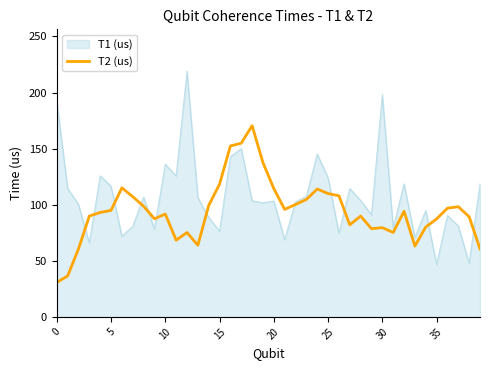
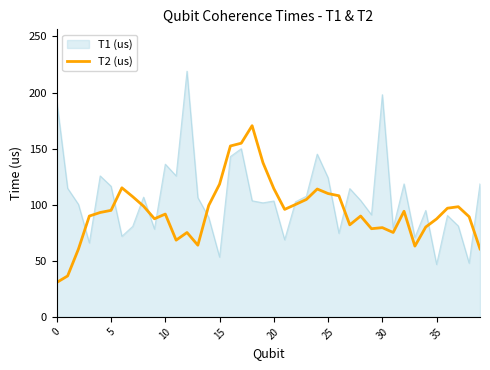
  {
    "T1 (us)": {
      "0": 192,
      "5": 116,
      "10": 136,
-     "15": 76,
+     "15": 53,
      "20": 103,
      "25": 124,
      "30": 198,
      "35": 47
    },
    "T2 (us)": {
      "0": 31,
      "5": 95,
      "10": 92,
      "15": 118,
      "20": 114,
      "25": 110,
      "30": 80,
      "35": 87
    }
  }
